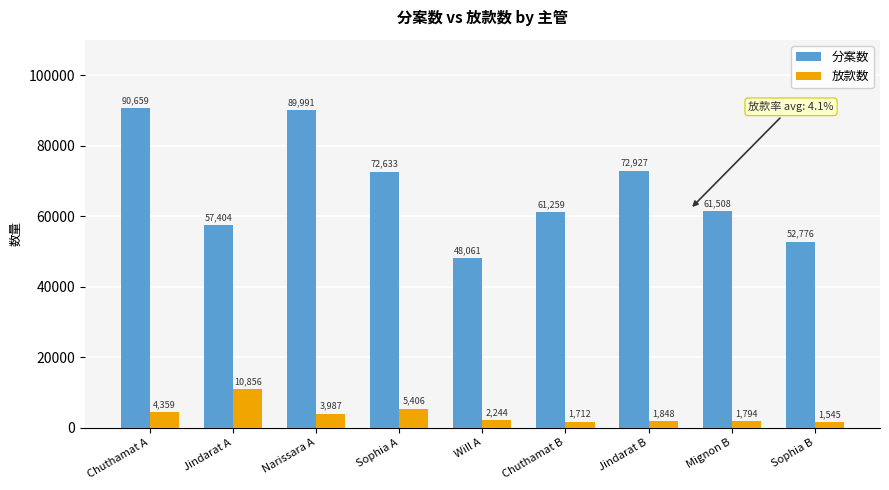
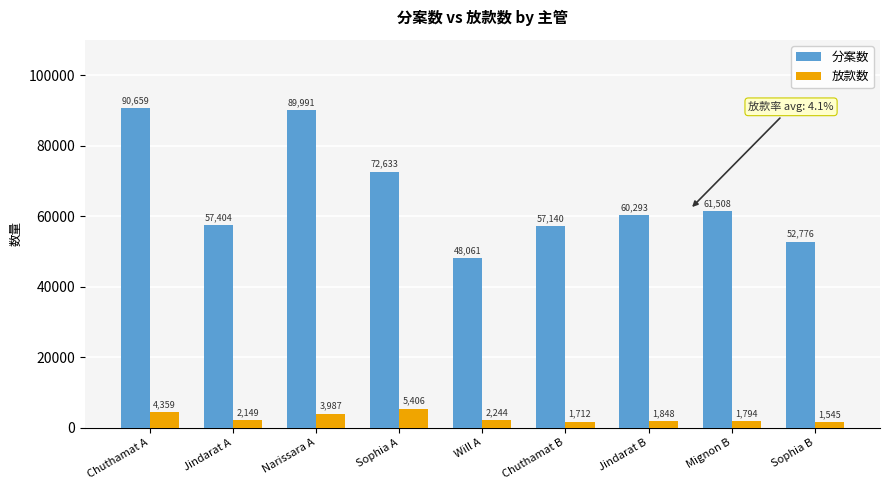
  {
    "分案数": {
      "Chuthamat A": "90,659",
      "Jindarat A": "57,404",
      "Narissara A": "89,991",
      "Sophia A": "72,633",
      "Will A": "48,061",
-     "Chuthamat B": "61,259",
-     "Jindarat B": "72,927",
+     "Chuthamat B": "57,140",
+     "Jindarat B": "60,293",
      "Sophia B": "52,776"
    },
    "放款数": {
      "Chuthamat A": "4,359",
-     "Jindarat A": "10,856",
+     "Jindarat A": "2,149",
      "Narissara A": "3,987",
      "Sophia A": "5,406",
      "Will A": "2,244",
      "Chuthamat B": "1,712",
      "Jindarat B": "1,848",
      "Mignon B": "1,794",
      "Sophia B": "1,545"
    }
  }
